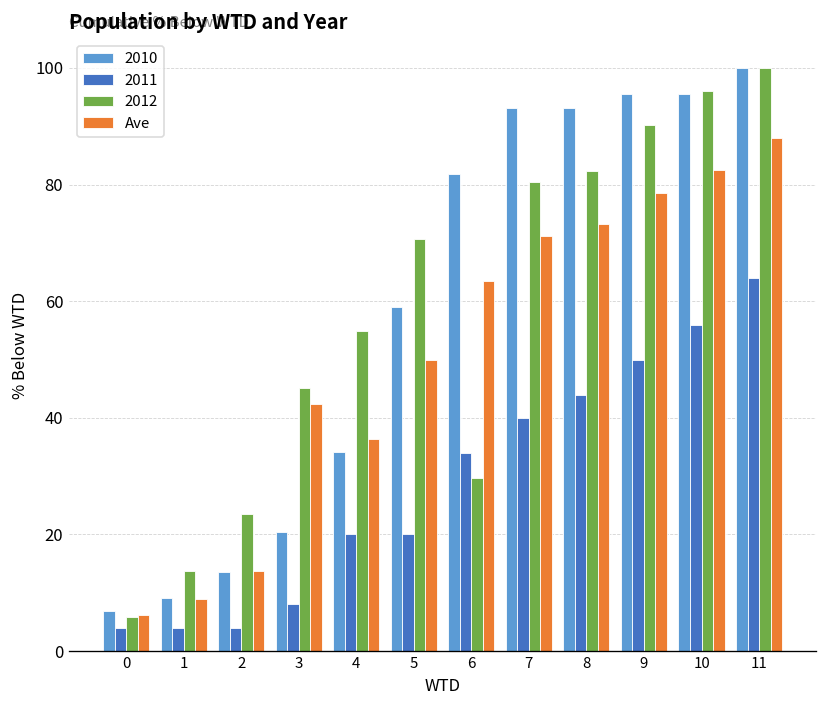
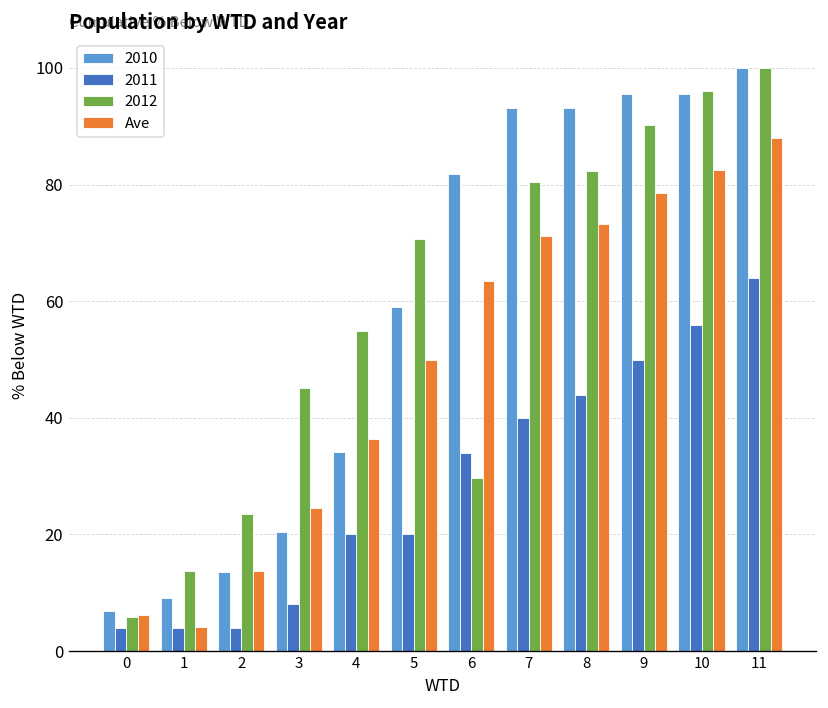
  {
    "2012": {
      "0": 6,
      "1": 14,
      "2": 24,
      "3": 45,
      "4": 55,
      "5": 71,
      "6": 30,
      "7": 80,
      "8": 82,
      "9": 90,
      "10": 96,
      "11": 100
    },
    "Ave": {
      "0": 6,
-     "1": 9,
+     "1": 4,
      "2": 14,
-     "3": 42,
+     "3": 25,
      "4": 36,
      "5": 50,
      "6": 63,
      "7": 71,
      "8": 73,
      "9": 79,
      "10": 83,
      "11": 88
    }
  }
